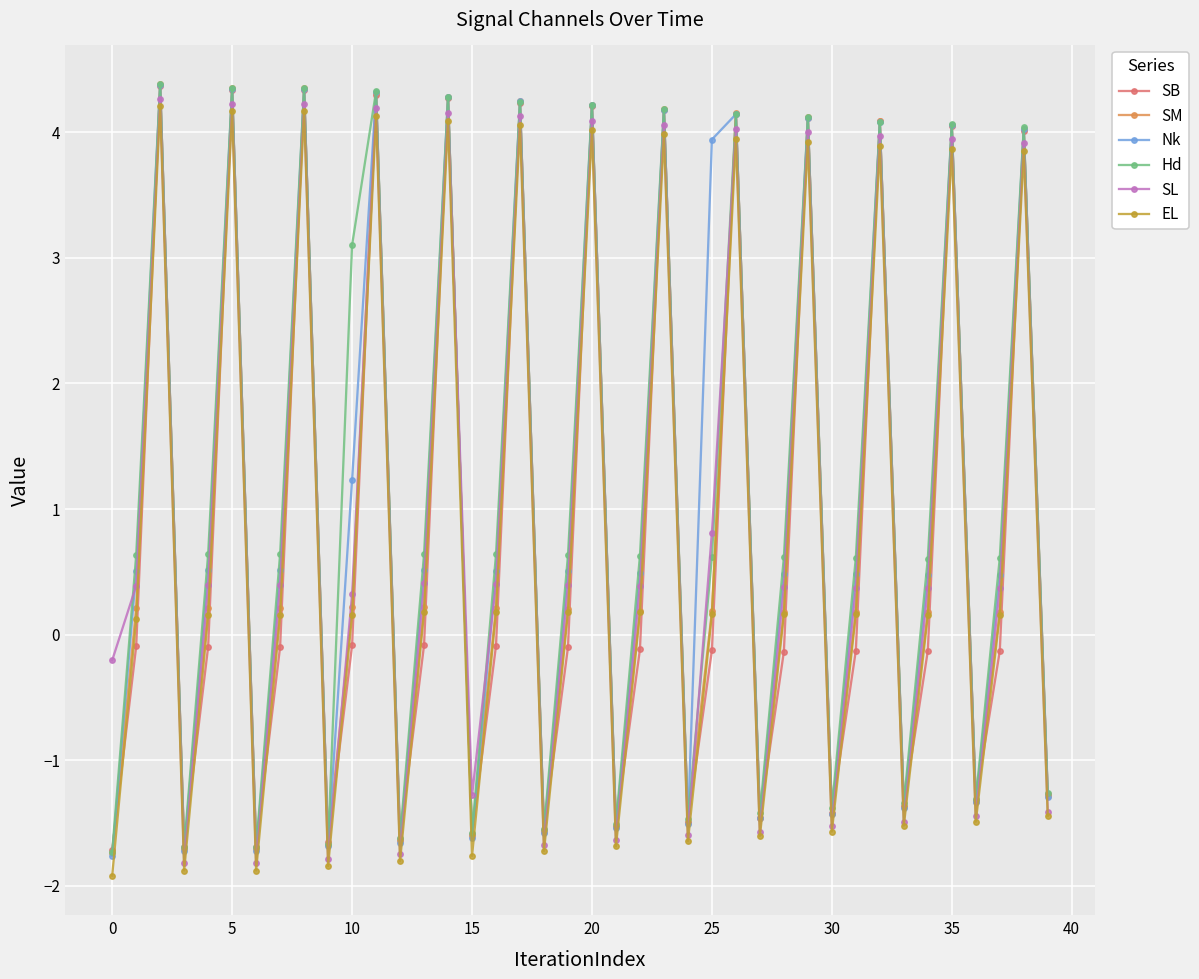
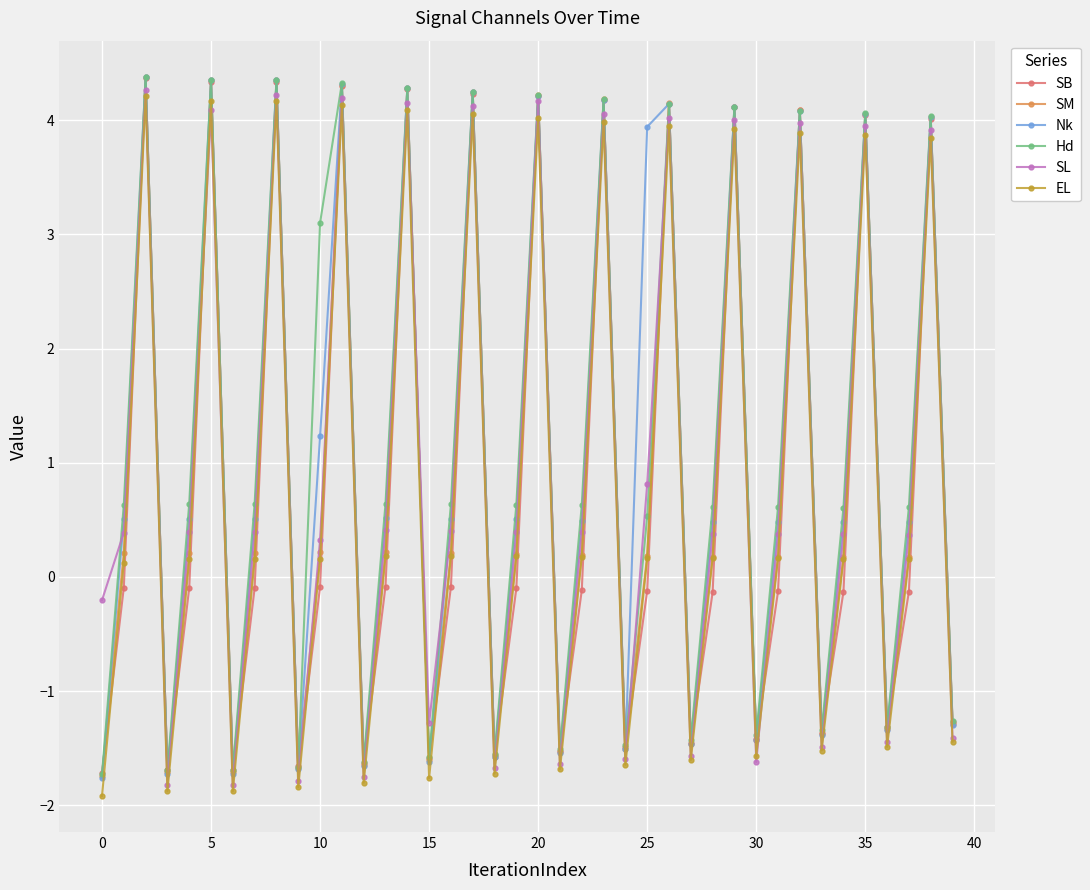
  {
    "Nk": {
      "10": 1.23,
      "25": 3.94
    },
    "Hd": {
      "10": 3.10,
-     "25": 0.62,
+     "25": 0.53,
      "30": -1.38
    },
    "SL": {
      "0": -0.20,
-     "5": 4.23,
+     "5": 4.09,
      "10": 0.32,
      "15": -1.28,
-     "20": 4.09,
+     "20": 4.17,
      "25": 0.81,
-     "30": -1.53,
+     "30": -1.62,
      "35": 3.95
    }
  }
